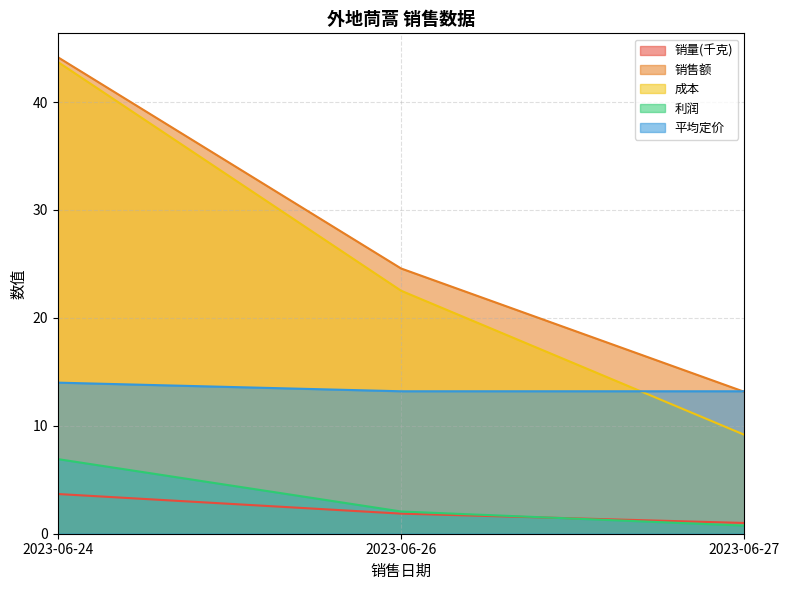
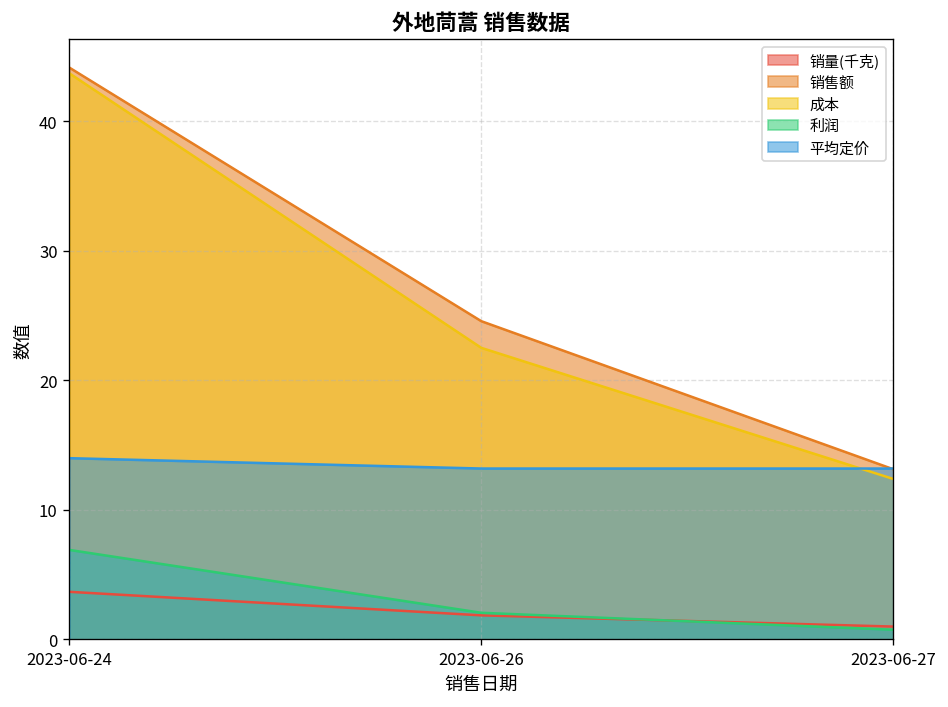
  {
    "成本": {
      "2023-06-24": 43.7,
      "2023-06-26": 22.5,
-     "2023-06-27": 9.2
+     "2023-06-27": 12.4
    },
    "利润": {
      "2023-06-24": 6.9,
      "2023-06-27": 0.8
    },
    "平均定价": {
      "2023-06-24": 14.0,
      "2023-06-26": 13.2
    }
  }
